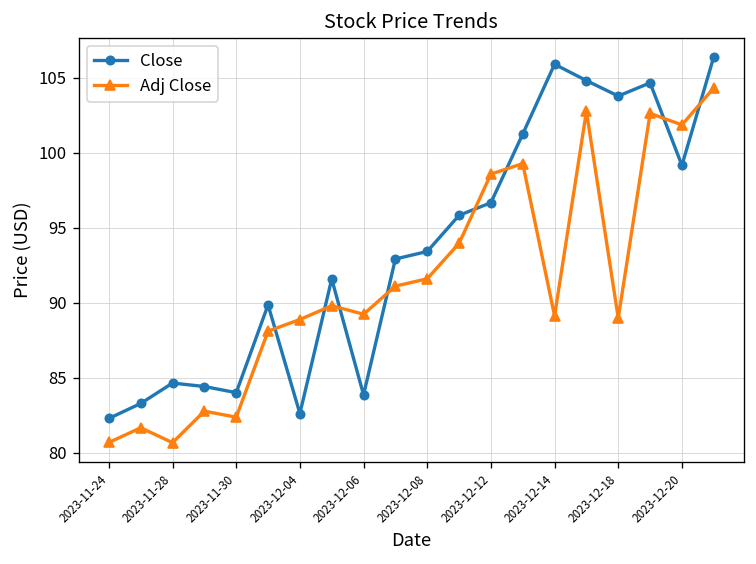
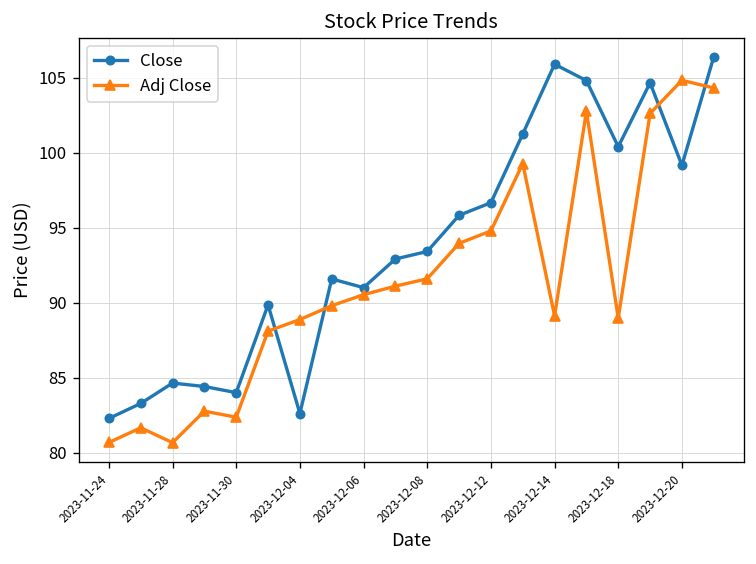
  {
    "Close": {
      "2023-11-24": 82.3,
      "2023-11-28": 84.7,
      "2023-11-30": 84.0,
      "2023-12-04": 82.6,
-     "2023-12-06": 83.9,
+     "2023-12-06": 91.0,
      "2023-12-08": 93.4,
      "2023-12-12": 96.7,
      "2023-12-14": 105.9,
-     "2023-12-18": 103.8,
+     "2023-12-18": 100.4,
      "2023-12-20": 99.2
    },
    "Adj Close": {
      "2023-11-24": 80.7,
      "2023-11-28": 80.7,
      "2023-11-30": 82.4,
      "2023-12-04": 88.9,
-     "2023-12-06": 89.2,
+     "2023-12-06": 90.5,
      "2023-12-08": 91.6,
-     "2023-12-12": 98.6,
+     "2023-12-12": 94.8,
      "2023-12-14": 89.1,
      "2023-12-18": 89.0,
-     "2023-12-20": 101.9
+     "2023-12-20": 104.8
    }
  }
